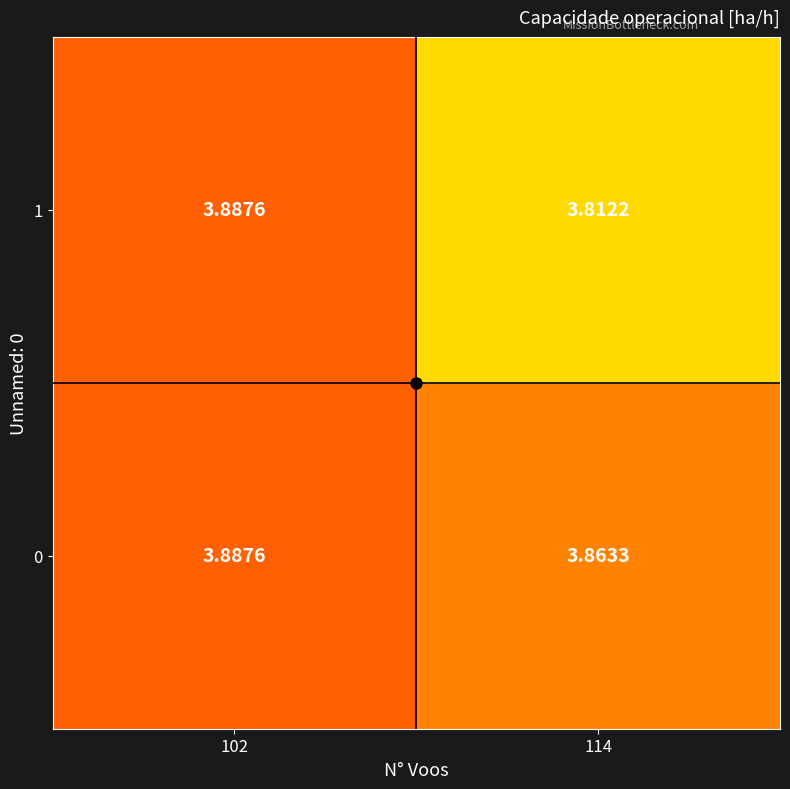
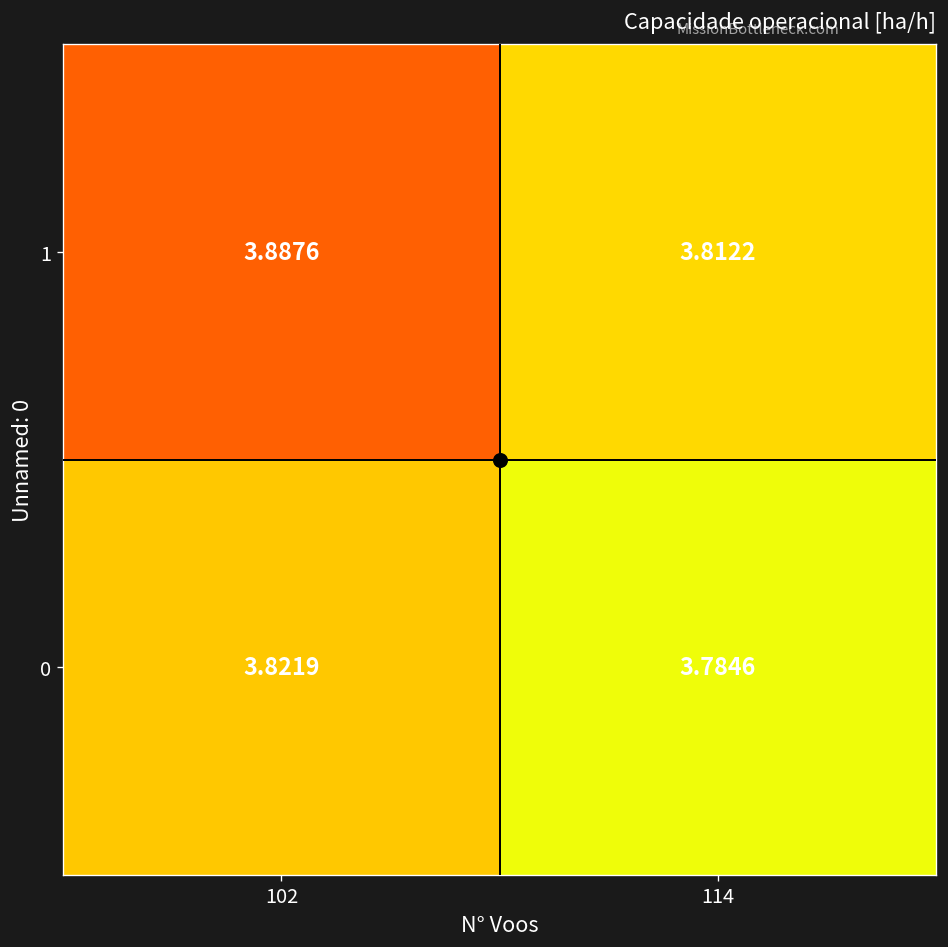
  {
    "1": {
      "102": 3.8876,
      "114": 3.8122
    },
    "0": {
-     "102": 3.8876,
-     "114": 3.8633
+     "102": 3.8219,
+     "114": 3.7846
    }
  }
